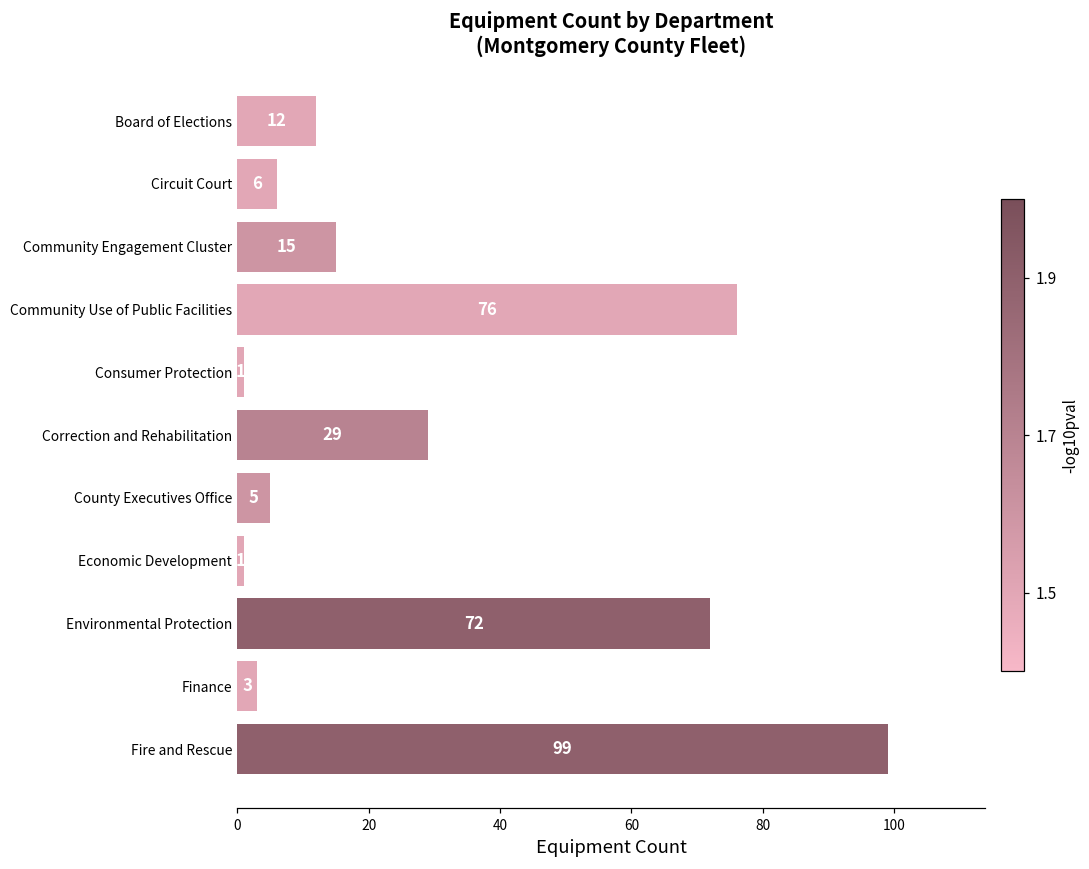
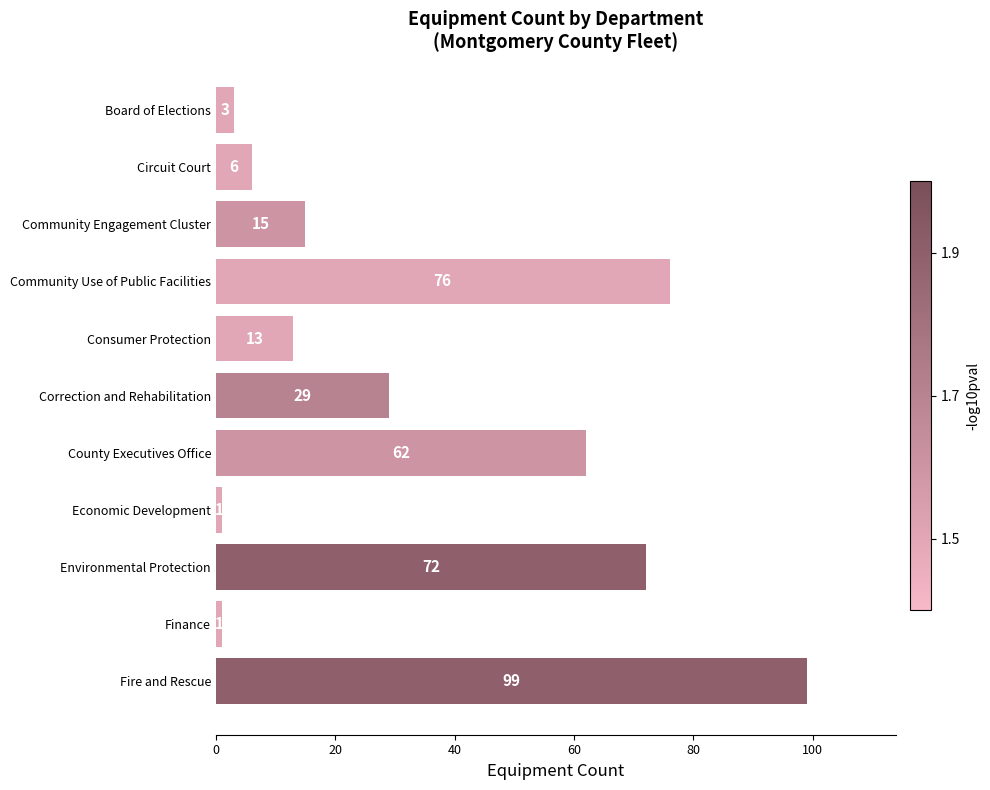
  {
-   "Board of Elections": 12,
+   "Board of Elections": 3,
    "Circuit Court": 6,
    "Community Engagement Cluster": 15,
    "Community Use of Public Facilities": 76,
-   "Consumer Protection": 1,
+   "Consumer Protection": 13,
    "Correction and Rehabilitation": 29,
-   "County Executives Office": 5,
+   "County Executives Office": 62,
    "Environmental Protection": 72,
-   "Finance": 3,
+   "Finance": 1,
    "Fire and Rescue": 99
  }
